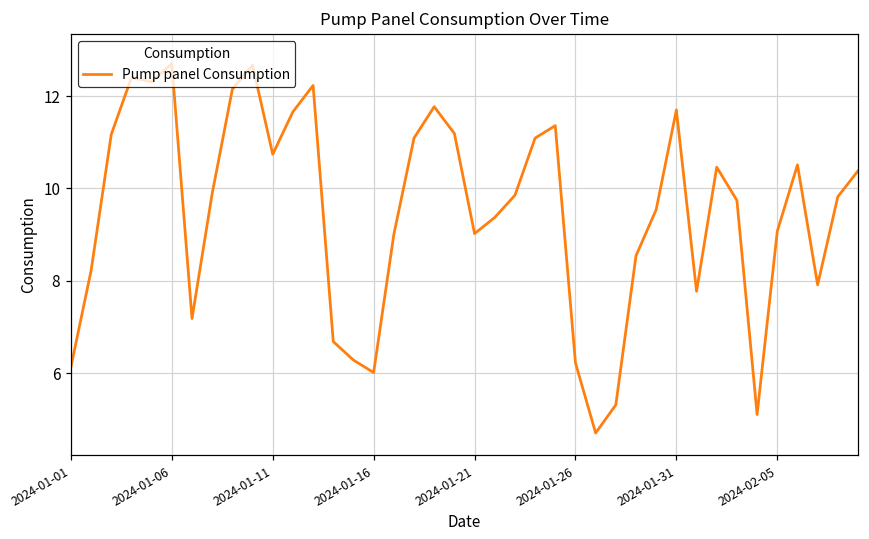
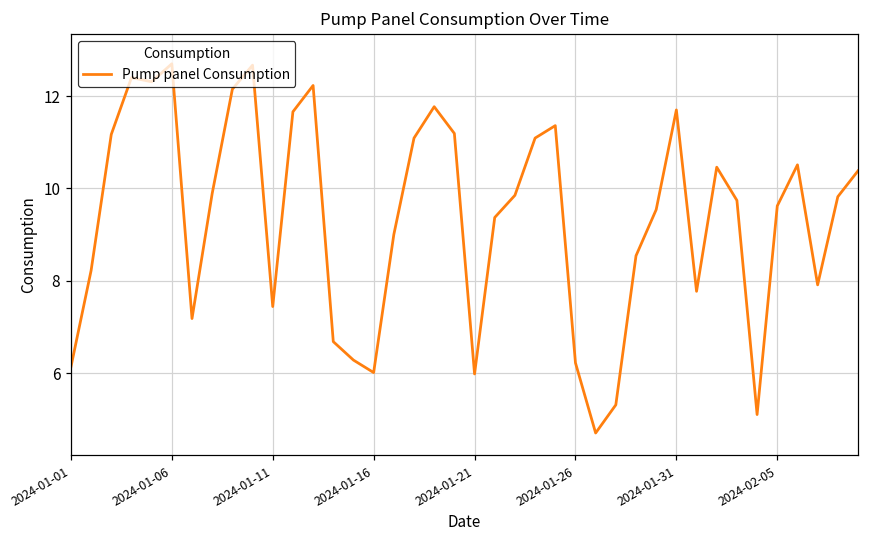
  {
    "2024-01-01": 6.1,
-   "2024-01-11": 10.7,
+   "2024-01-11": 7.4,
    "2024-01-16": 6.0,
-   "2024-01-21": 9.0,
+   "2024-01-21": 6.0,
    "2024-01-26": 6.2,
    "2024-01-31": 11.7,
-   "2024-02-05": 9.1
+   "2024-02-05": 9.6
  }
